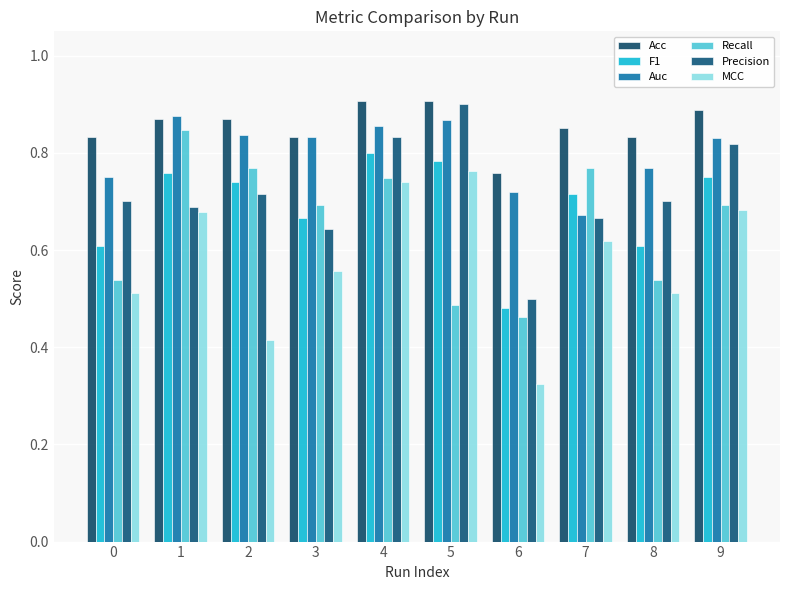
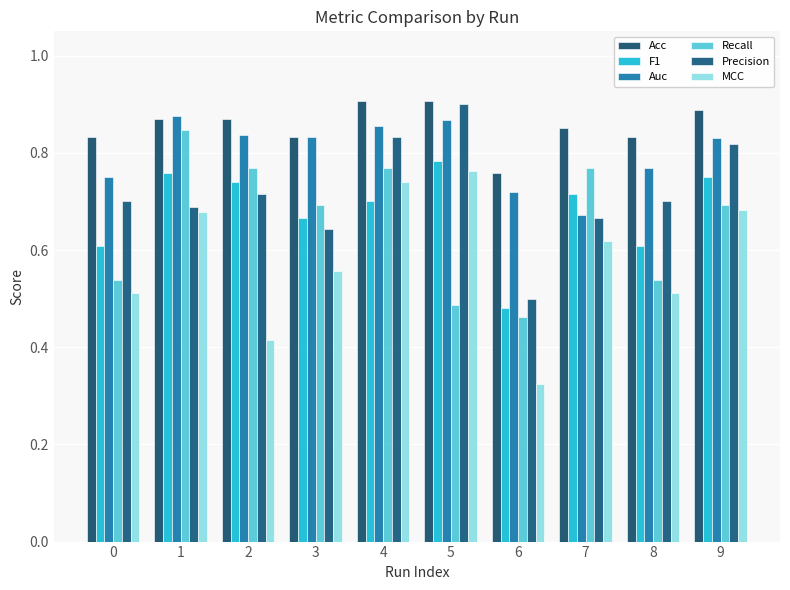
  {
    "F1": {
      "0": 0.61,
      "1": 0.76,
      "2": 0.74,
      "3": 0.67,
-     "4": 0.8,
+     "4": 0.7,
      "5": 0.78,
      "6": 0.48,
      "7": 0.71,
      "8": 0.61,
      "9": 0.75
    },
    "Auc": {
      "0": 0.75,
      "1": 0.88,
      "2": 0.84,
      "3": 0.83,
      "4": 0.85,
      "5": 0.87,
      "6": 0.72,
      "7": 0.67,
      "8": 0.77,
      "9": 0.83
    },
    "Recall": {
      "0": 0.54,
      "1": 0.85,
      "2": 0.77,
      "3": 0.69,
-     "4": 0.75,
+     "4": 0.77,
      "5": 0.49,
      "6": 0.46,
      "7": 0.77,
      "8": 0.54,
      "9": 0.69
    },
    "MCC": {
      "0": 0.51,
      "1": 0.68,
      "2": 0.41,
      "3": 0.56,
      "4": 0.74,
      "5": 0.76,
      "6": 0.32,
      "7": 0.62,
      "8": 0.51,
      "9": 0.68
    }
  }
